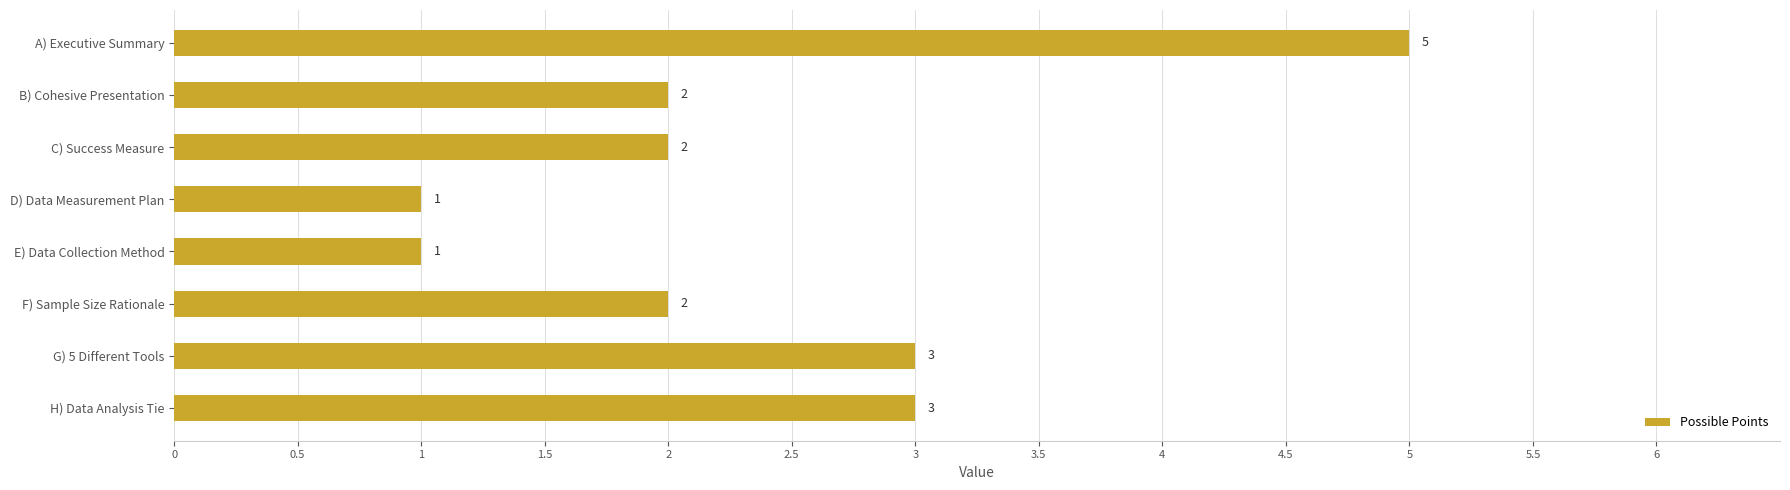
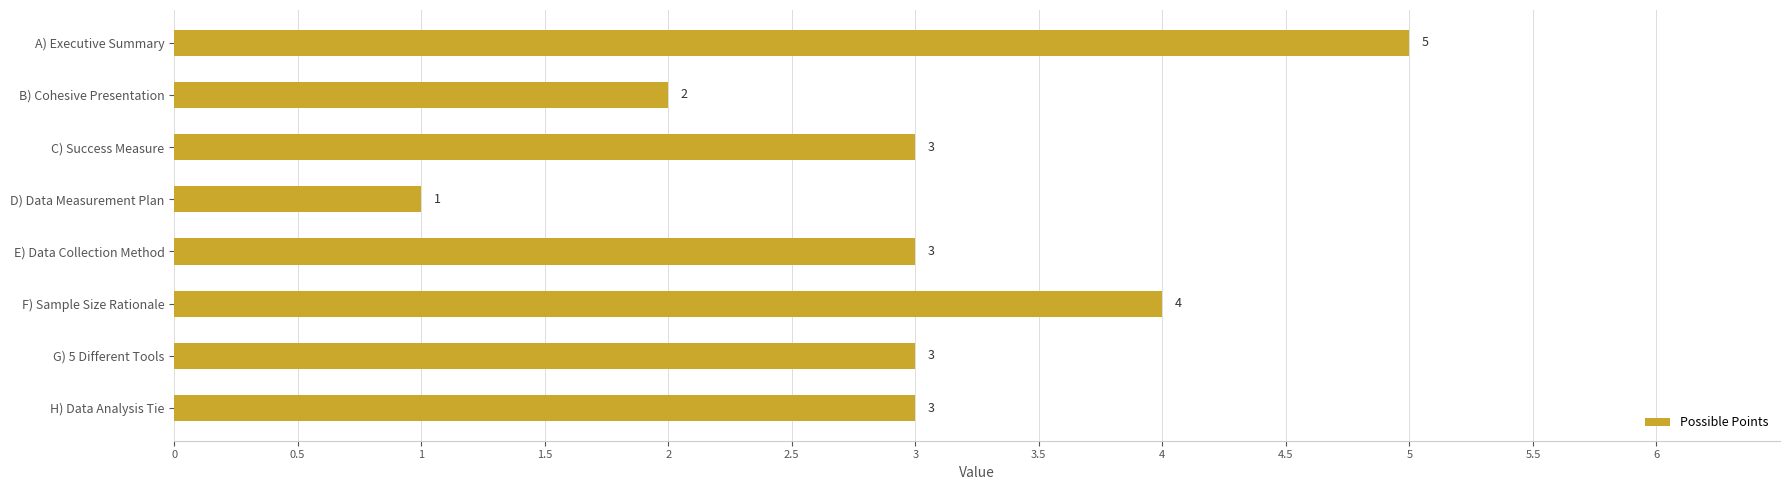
  {
    "A) Executive Summary": 5,
    "B) Cohesive Presentation": 2,
-   "C) Success Measure": 2,
+   "C) Success Measure": 3,
    "D) Data Measurement Plan": 1,
-   "E) Data Collection Method": 1,
-   "F) Sample Size Rationale": 2,
+   "E) Data Collection Method": 3,
+   "F) Sample Size Rationale": 4,
    "G) 5 Different Tools": 3,
    "H) Data Analysis Tie": 3
  }
